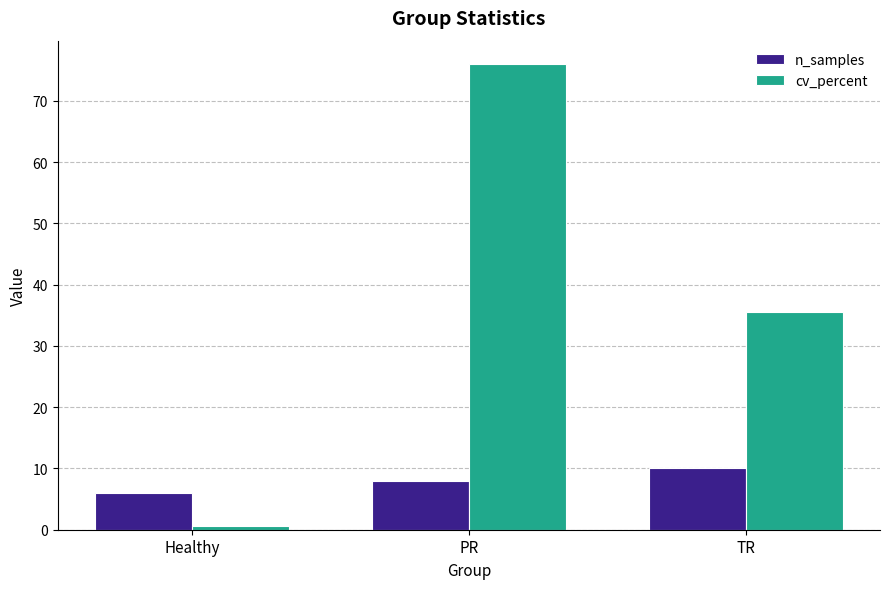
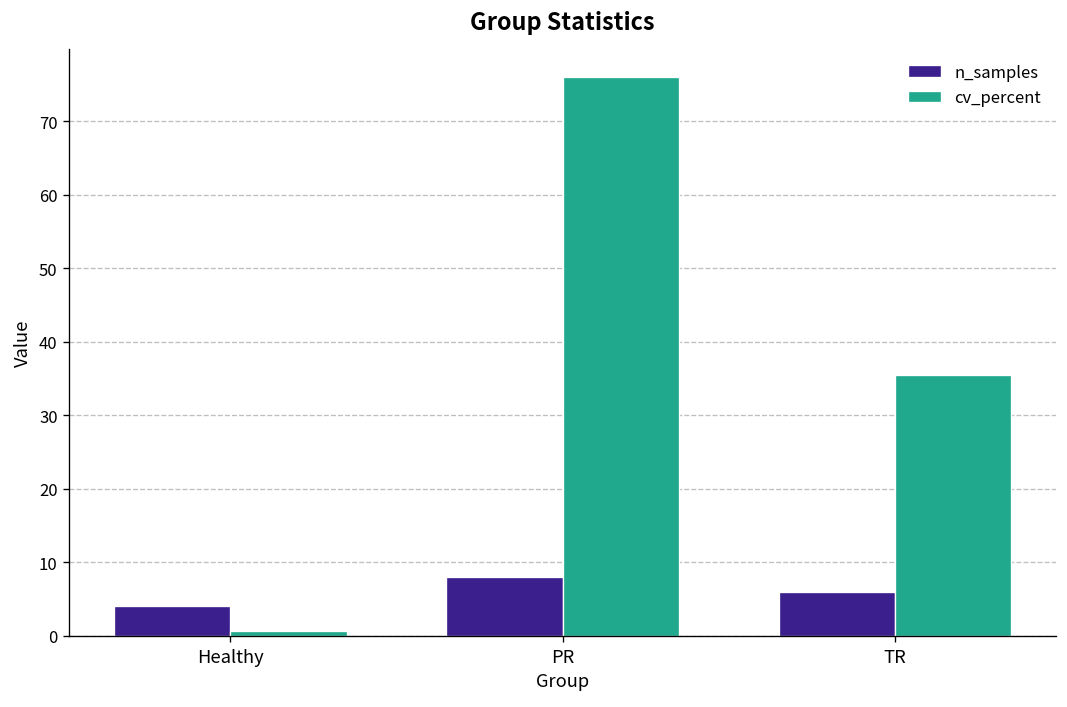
  {
    "n_samples": {
-     "Healthy": 6,
+     "Healthy": 4,
      "PR": 8,
-     "TR": 10
+     "TR": 6
    },
    "cv_percent": {
      "Healthy": 1,
      "PR": 76,
      "TR": 35
    }
  }
